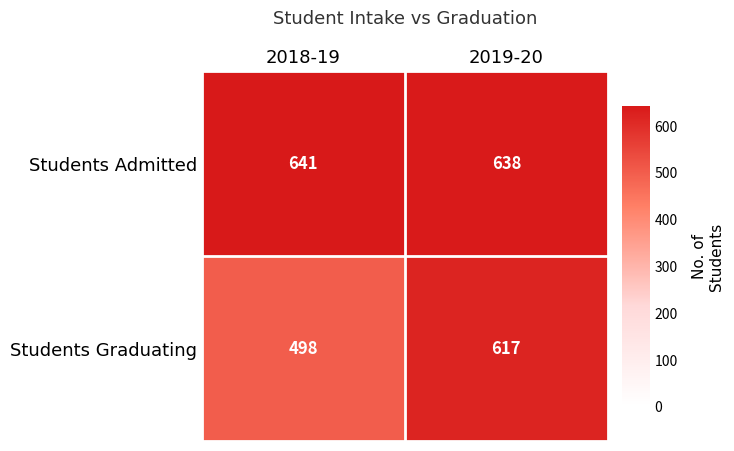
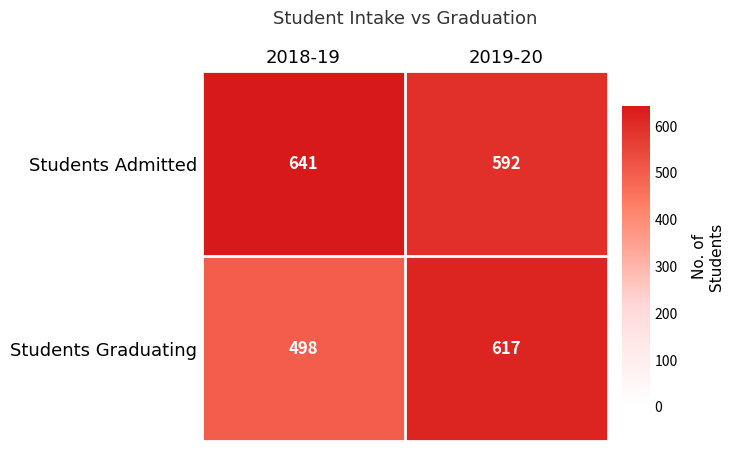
  {
    "Students Admitted": {
      "2018-19": 641,
-     "2019-20": 638
+     "2019-20": 592
    },
    "Students Graduating": {
      "2018-19": 498,
      "2019-20": 617
    }
  }
